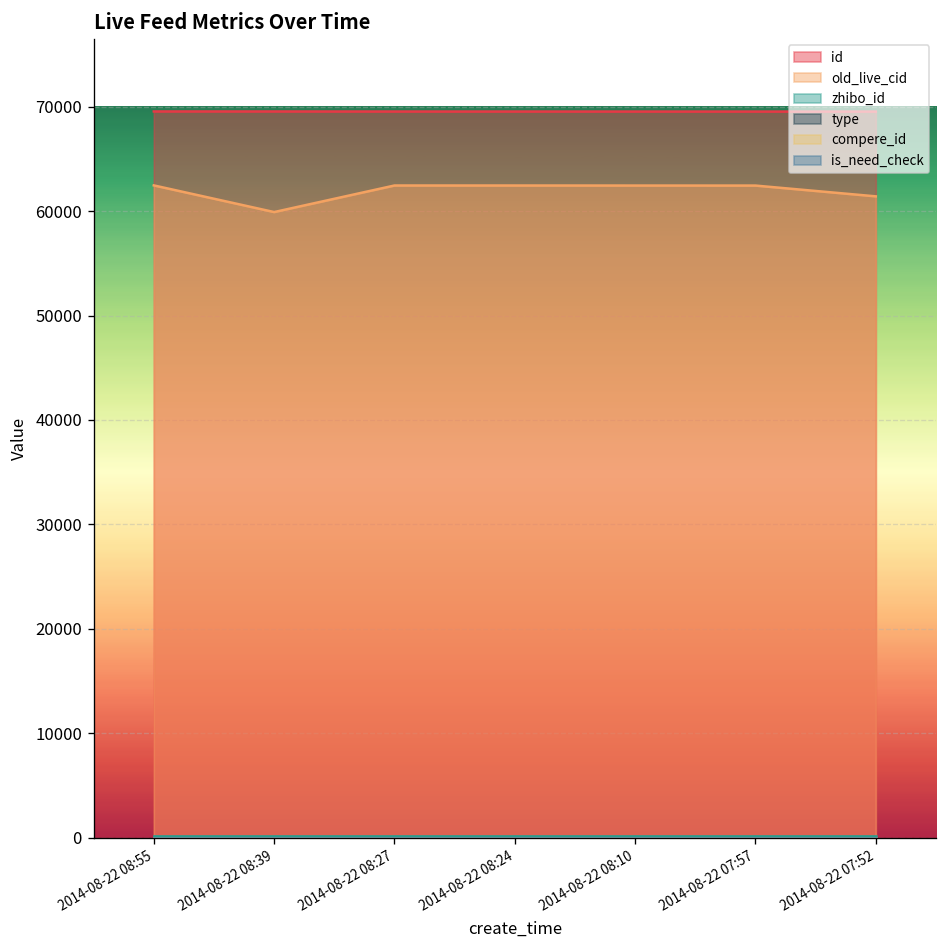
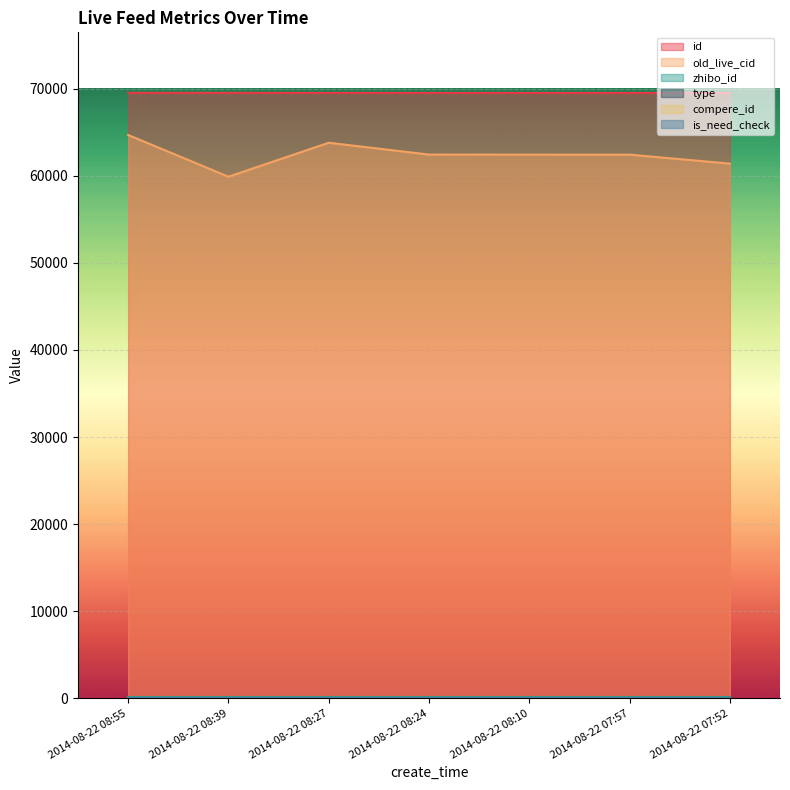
  {
    "id": {
      "2014-08-22 08:55": 70000,
      "2014-08-22 08:39": 70000,
      "2014-08-22 08:27": 70000,
      "2014-08-22 08:24": 70000,
      "2014-08-22 08:10": 70000,
      "2014-08-22 07:57": 70000
    },
    "old_live_cid": {
-     "2014-08-22 08:55": 62000,
+     "2014-08-22 08:55": 65000,
      "2014-08-22 08:39": 60000,
-     "2014-08-22 08:27": 62000,
+     "2014-08-22 08:27": 64000,
      "2014-08-22 08:24": 62000,
      "2014-08-22 08:10": 62000,
      "2014-08-22 07:57": 62000,
      "2014-08-22 07:52": 61000
    }
  }
